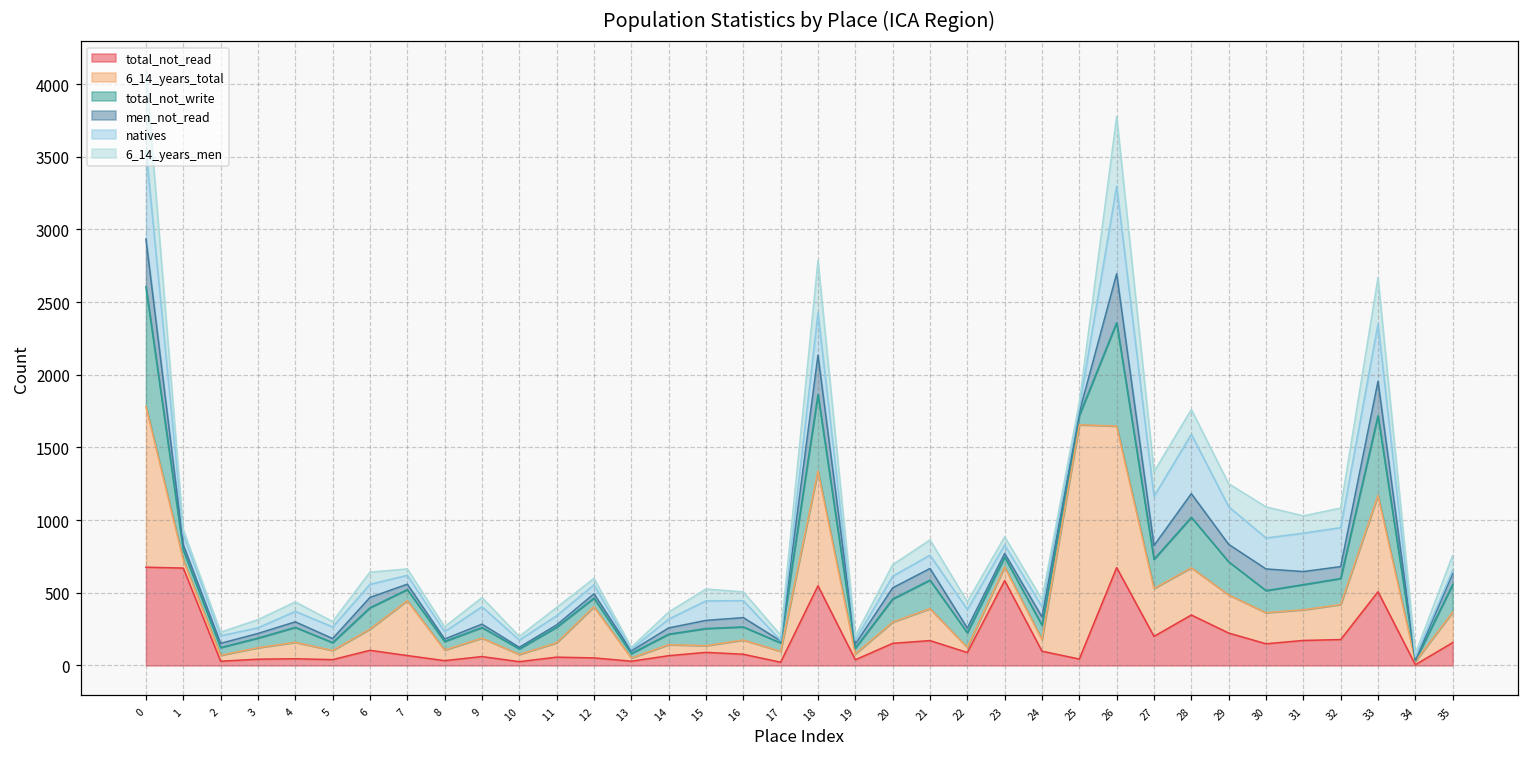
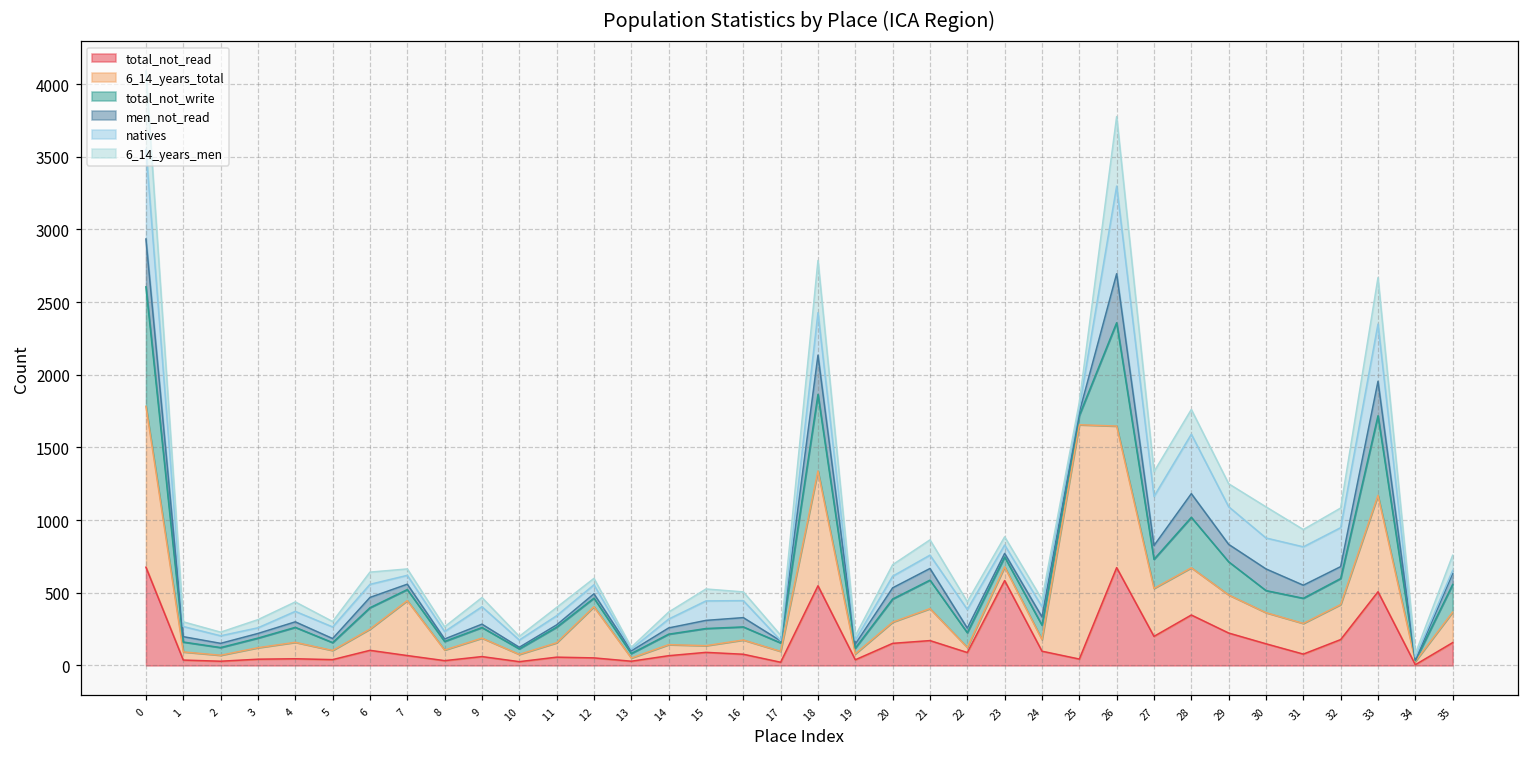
  {
    "total_not_read": {
      "0": 680,
-     "1": 670,
+     "1": 40,
      "2": 30,
      "3": 40,
      "4": 50,
      "5": 40,
      "6": 100,
      "7": 70,
      "8": 30,
      "9": 60,
      "10": 30,
      "11": 60,
      "12": 50,
      "13": 30,
      "14": 70,
      "15": 90,
      "16": 80,
      "17": 20,
      "18": 550,
      "19": 40,
      "20": 150,
      "21": 170,
      "22": 90,
      "23": 580,
      "24": 100,
      "25": 40,
      "26": 670,
      "27": 200,
      "28": 350,
      "29": 220,
      "30": 150,
-     "31": 170,
+     "31": 80,
      "32": 180,
      "33": 510,
      "34": 10,
      "35": 160
    },
    "6_14_years_total": {
      "0": 1110,
      "1": 60,
      "2": 40,
      "3": 80,
      "4": 110,
      "5": 60,
      "6": 150,
      "7": 380,
      "8": 70,
      "9": 130,
      "10": 50,
      "11": 100,
      "12": 350,
      "13": 20,
      "14": 80,
      "15": 50,
      "16": 100,
      "17": 80,
      "18": 790,
      "19": 40,
      "20": 150,
      "21": 220,
      "22": 40,
      "23": 90,
      "24": 80,
      "25": 1610,
      "26": 970,
      "27": 330,
      "28": 330,
      "29": 260,
      "30": 210,
      "31": 210,
      "32": 240,
      "33": 660,
      "35": 210
    }
  }
